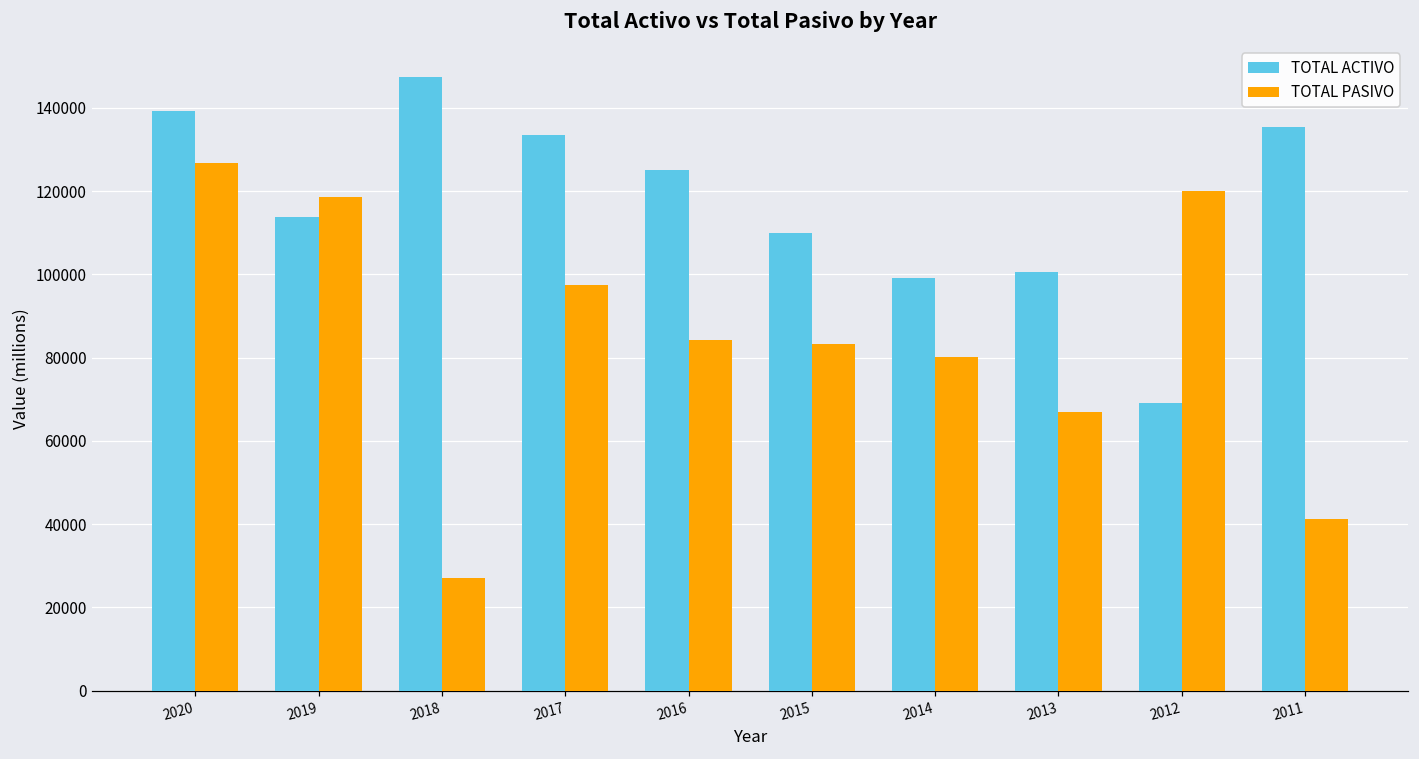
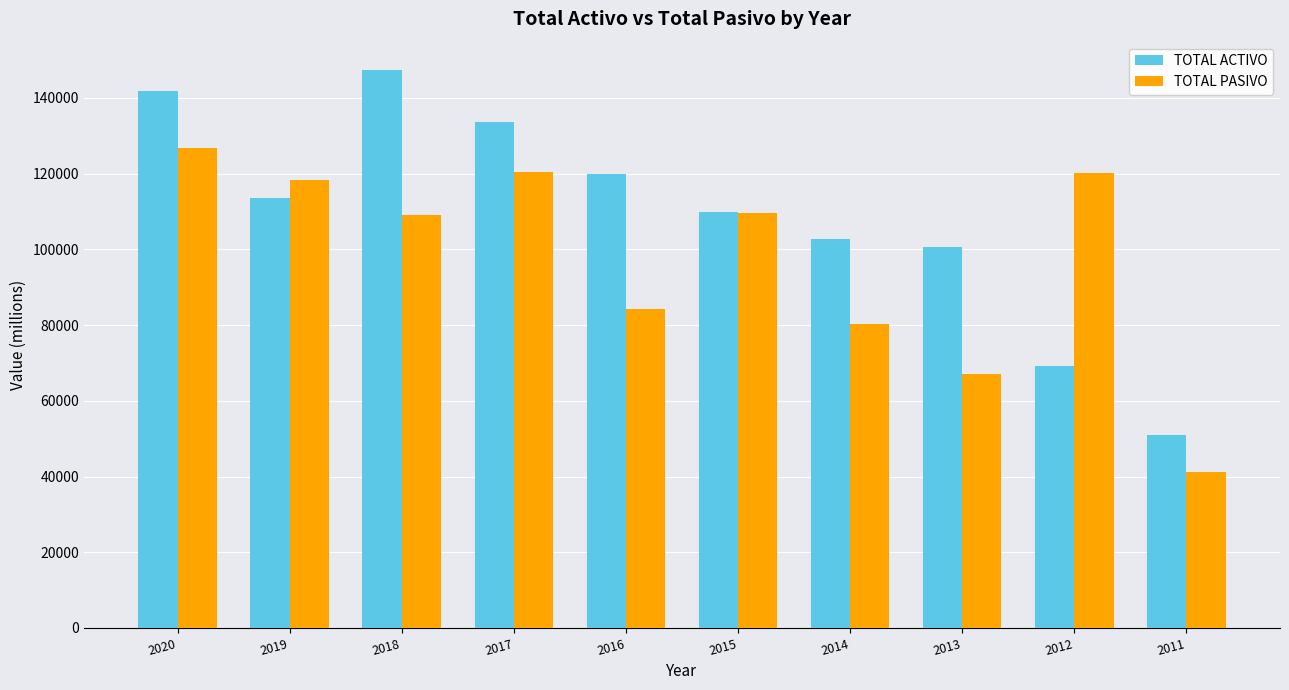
  {
    "TOTAL ACTIVO": {
-     "2020": 139000,
+     "2020": 142000,
      "2019": 114000,
      "2018": 147000,
      "2017": 134000,
-     "2016": 125000,
+     "2016": 120000,
      "2015": 110000,
-     "2014": 99000,
+     "2014": 103000,
      "2013": 101000,
      "2012": 69000,
-     "2011": 135000
+     "2011": 51000
    },
    "TOTAL PASIVO": {
      "2020": 127000,
      "2019": 118000,
-     "2018": 27000,
-     "2017": 98000,
+     "2018": 109000,
+     "2017": 120000,
      "2016": 84000,
-     "2015": 83000,
+     "2015": 110000,
      "2014": 80000,
      "2013": 67000,
      "2012": 120000,
      "2011": 41000
    }
  }
